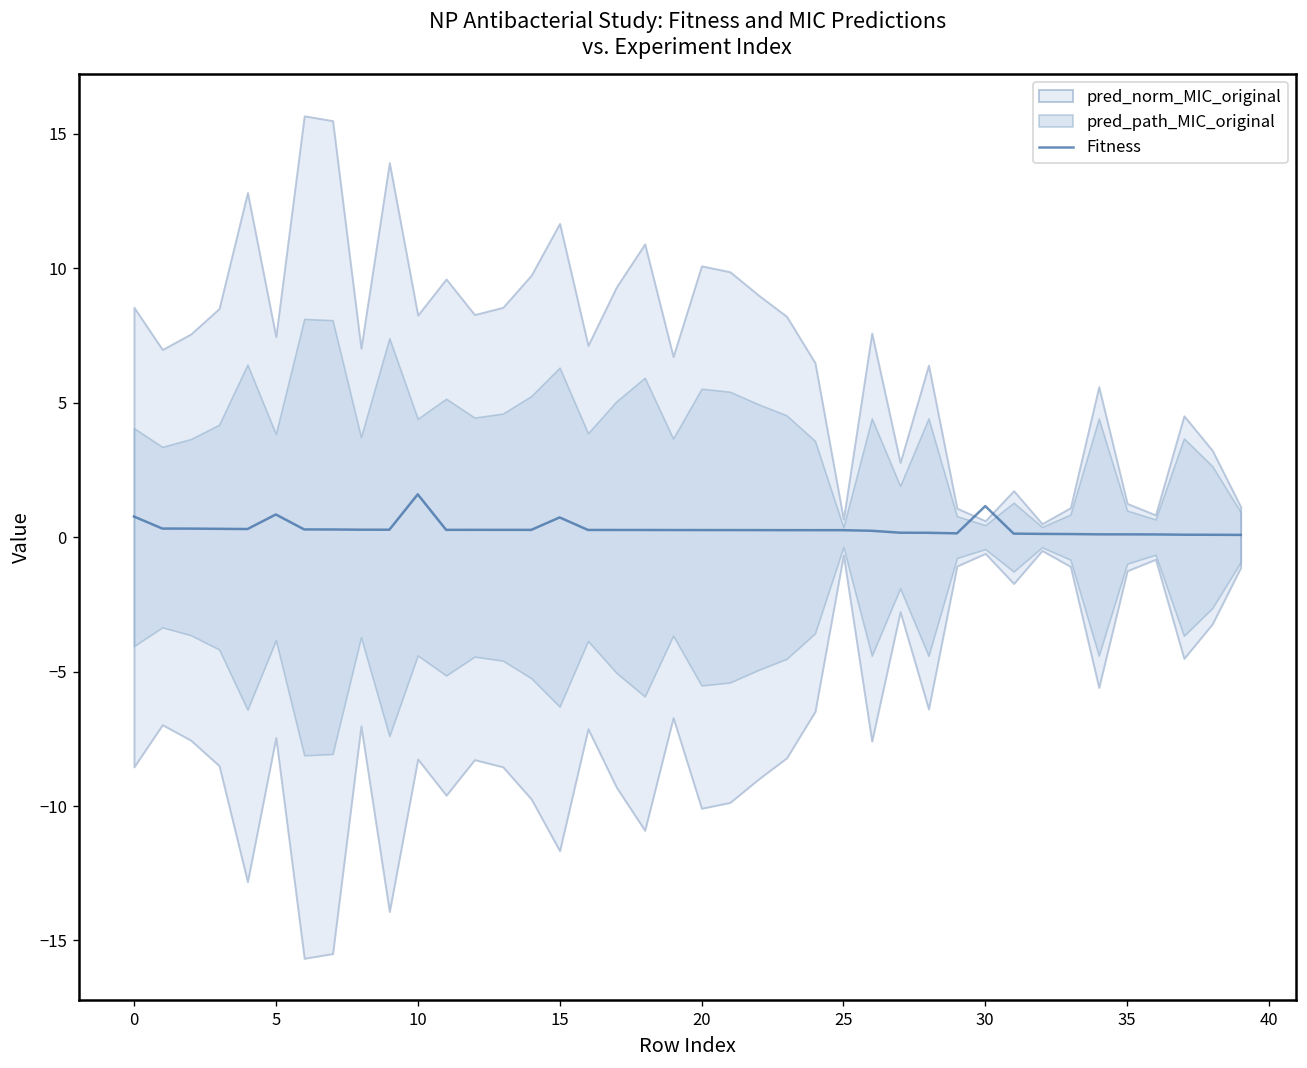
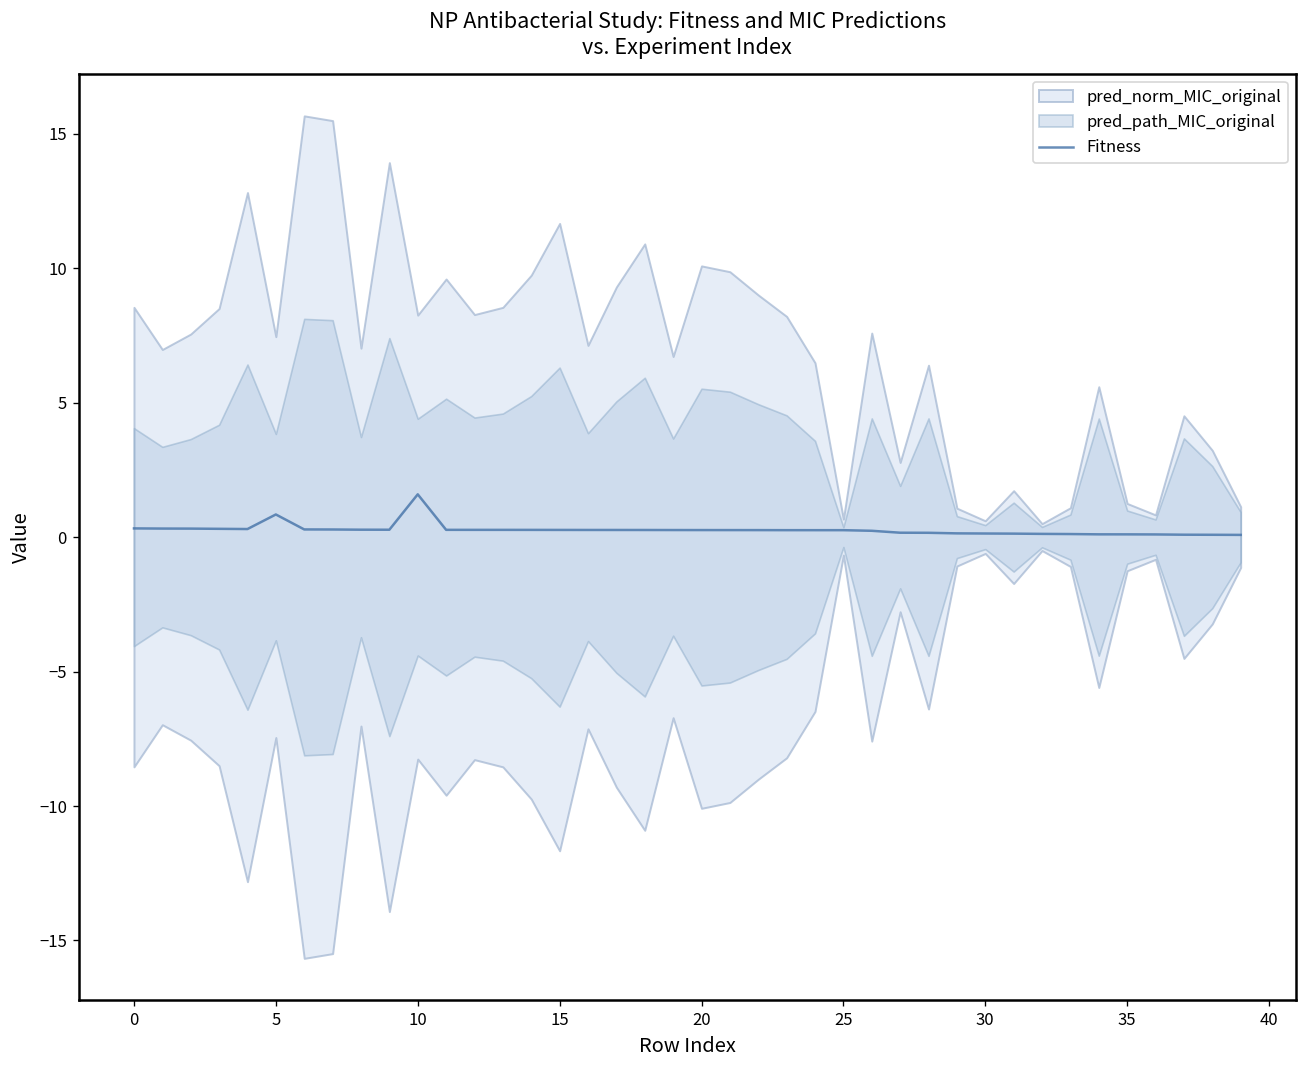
  {
    "Fitness": {
-     "0": 0.8,
+     "0": 0.3,
      "5": 0.8,
      "10": 1.6,
-     "15": 0.7,
+     "15": 0.3,
      "20": 0.3,
-     "30": 1.2,
+     "30": 0.1,
      "35": 0.1
    }
  }
